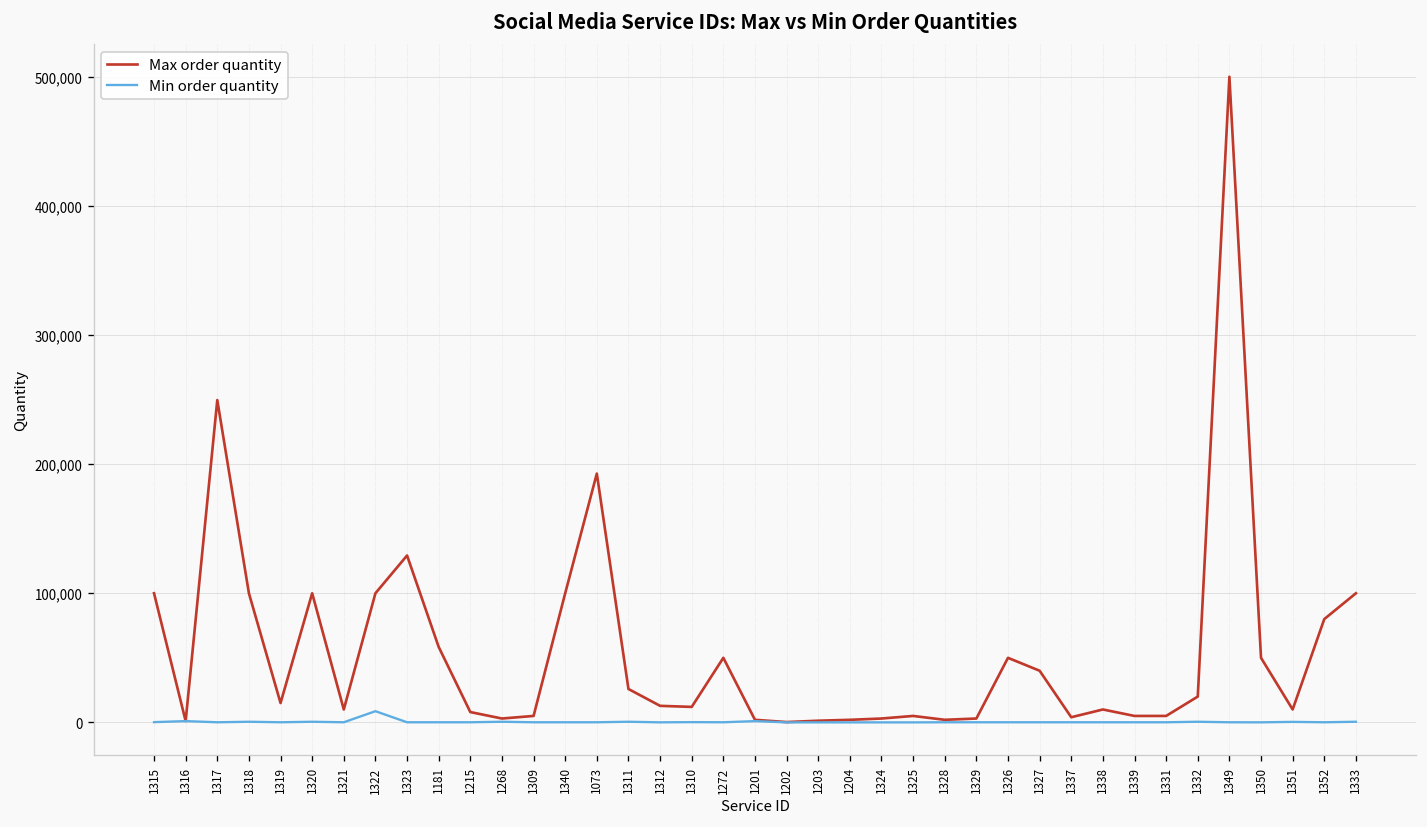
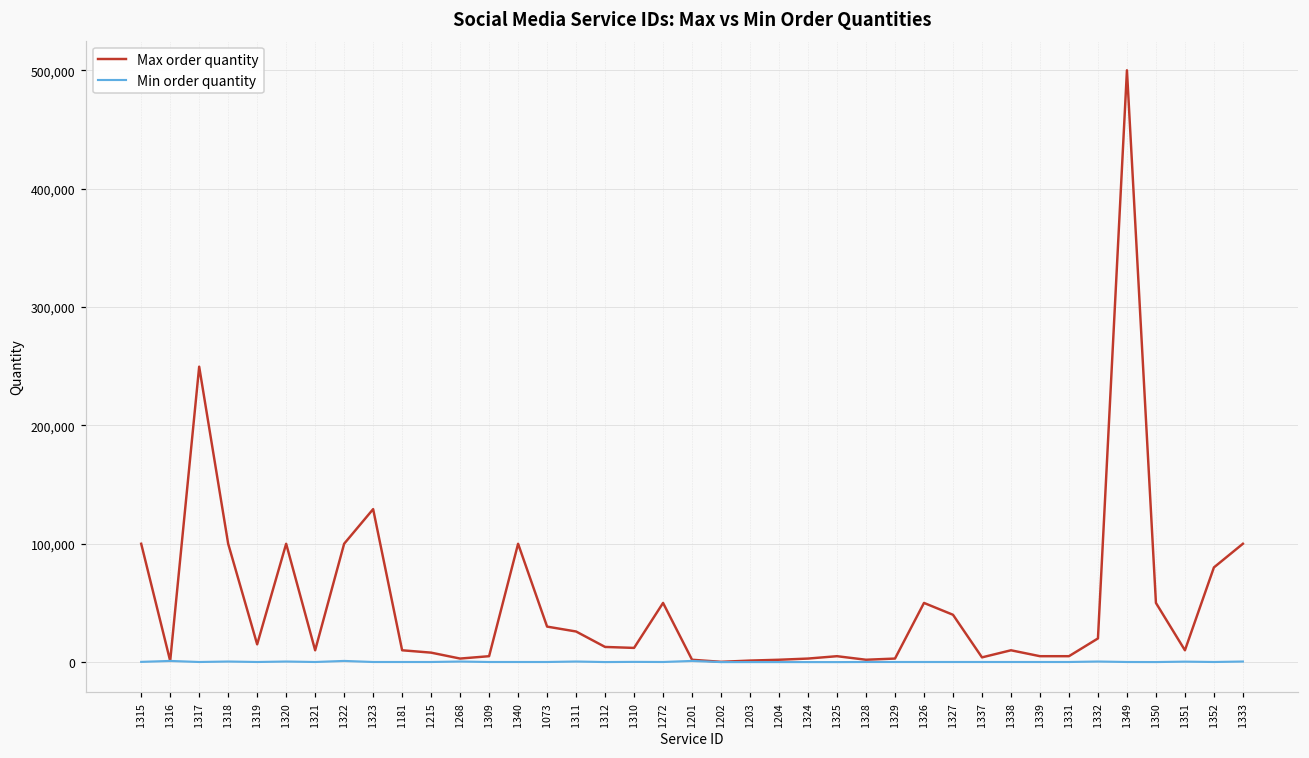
  {
    "Max order quantity": {
      "1315": "100,000",
      "1317": "250,000",
      "1318": "100,000",
      "1319": "15,000",
      "1320": "100,000",
      "1321": "10,000",
      "1322": "100,000",
      "1323": "129,000",
-     "1181": "58,000",
+     "1181": "10,000",
      "1215": "8,000",
      "1268": "3,000",
      "1309": "5,000",
      "1340": "100,000",
-     "1073": "193,000",
+     "1073": "30,000",
      "1311": "26,000",
      "1312": "13,000",
      "1310": "12,000",
      "1272": "50,000",
      "1324": "3,000",
      "1325": "5,000",
      "1329": "3,000",
      "1326": "50,000",
      "1327": "40,000",
      "1337": "4,000",
      "1338": "10,000",
      "1339": "5,000",
      "1331": "5,000",
      "1332": "20,000",
      "1349": "500,000",
      "1350": "50,000",
      "1351": "10,000",
      "1352": "80,000",
      "1333": "100,000"
    },
    "Min order quantity": {
      "1315": "0",
      "1317": "0",
      "1318": "1,000",
      "1319": "0",
      "1320": "1,000",
      "1321": "0",
-     "1322": "9,000",
+     "1322": "1,000",
      "1323": "0",
      "1181": "0",
      "1215": "0",
      "1268": "1,000",
      "1309": "0",
      "1340": "0",
      "1073": "0",
      "1311": "1,000",
      "1312": "0",
      "1310": "0",
      "1272": "0",
      "1324": "0",
      "1325": "0",
      "1329": "0",
      "1326": "0",
      "1327": "0",
      "1337": "0",
      "1338": "0",
      "1339": "0",
      "1331": "0",
      "1332": "1,000",
      "1349": "0",
      "1350": "0",
      "1351": "0",
      "1352": "0",
      "1333": "1,000"
    }
  }
